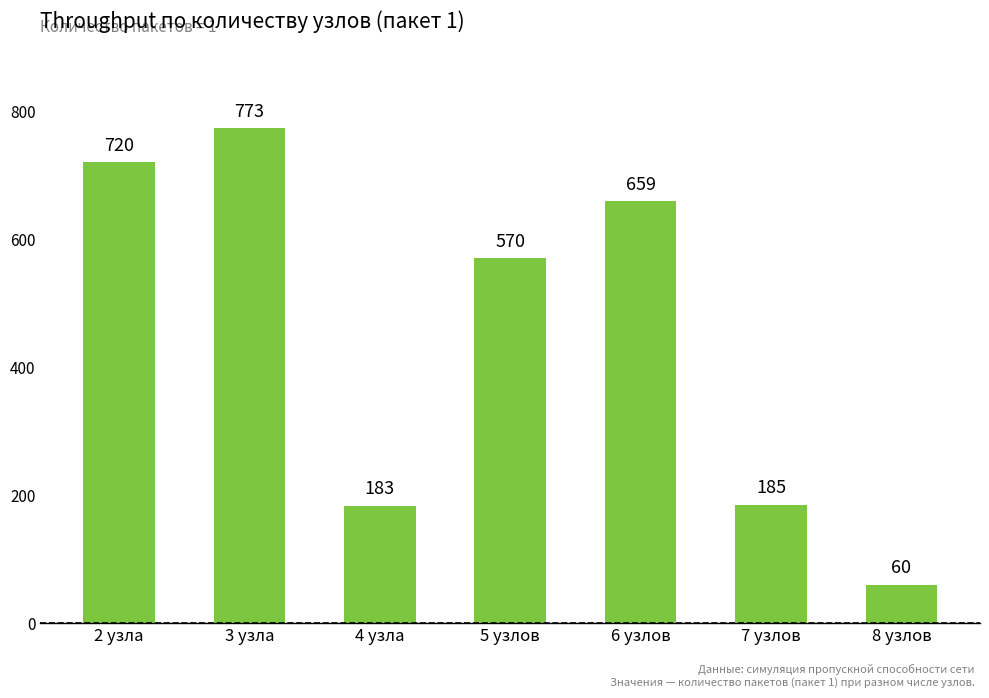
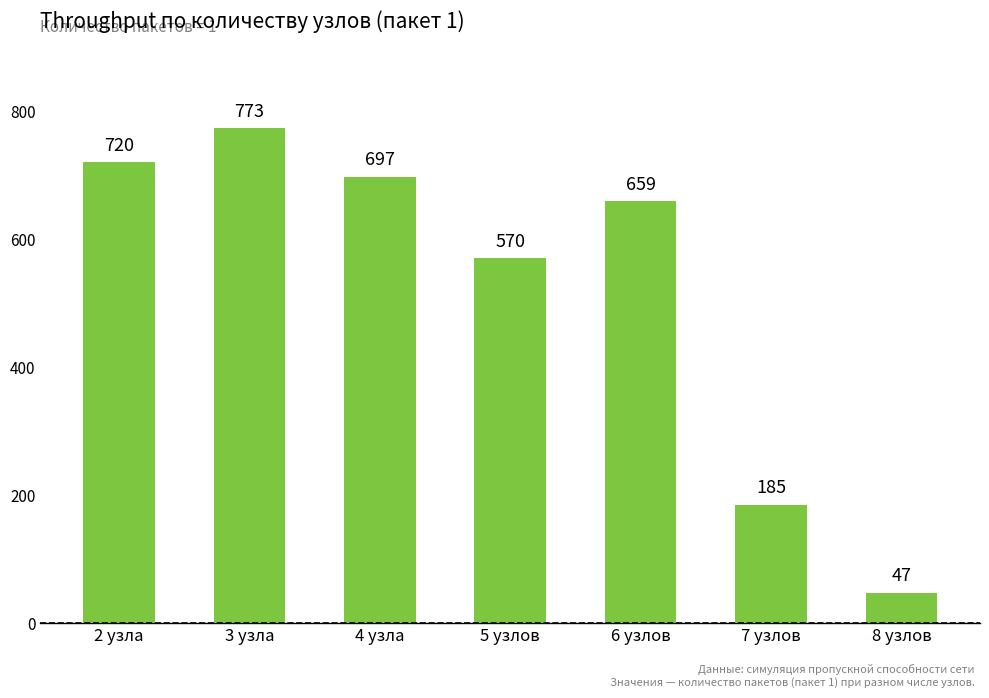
  {
    "2 узла": 720,
    "3 узла": 773,
-   "4 узла": 183,
+   "4 узла": 697,
    "5 узлов": 570,
    "6 узлов": 659,
    "7 узлов": 185,
-   "8 узлов": 60
+   "8 узлов": 47
  }
